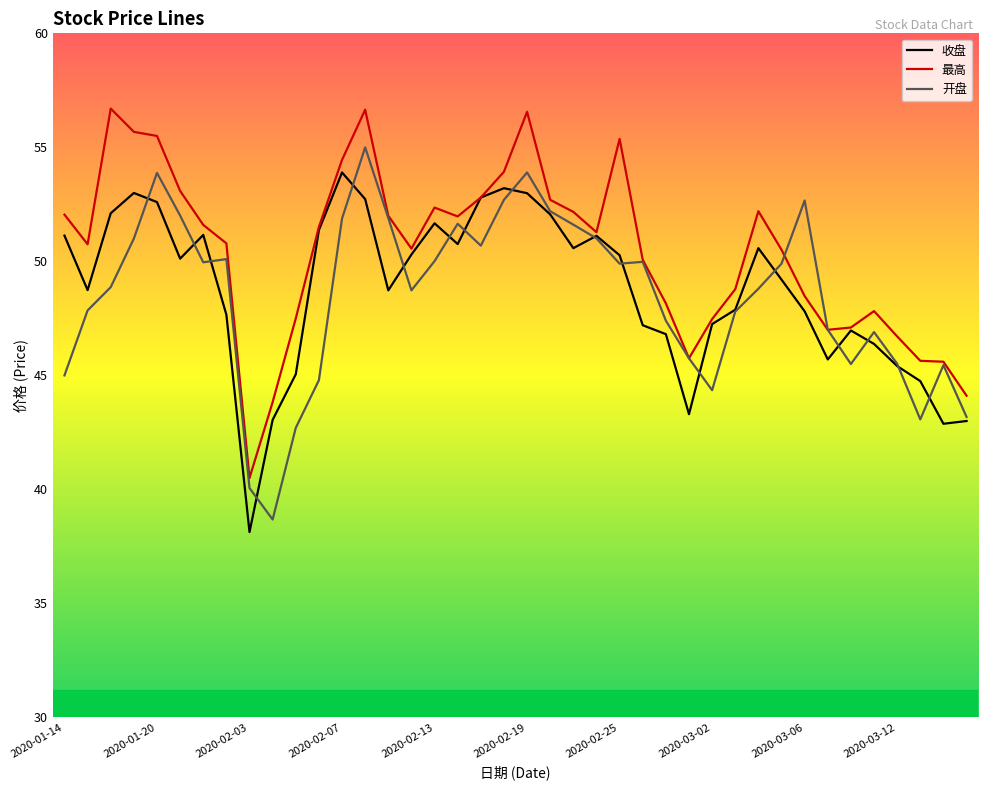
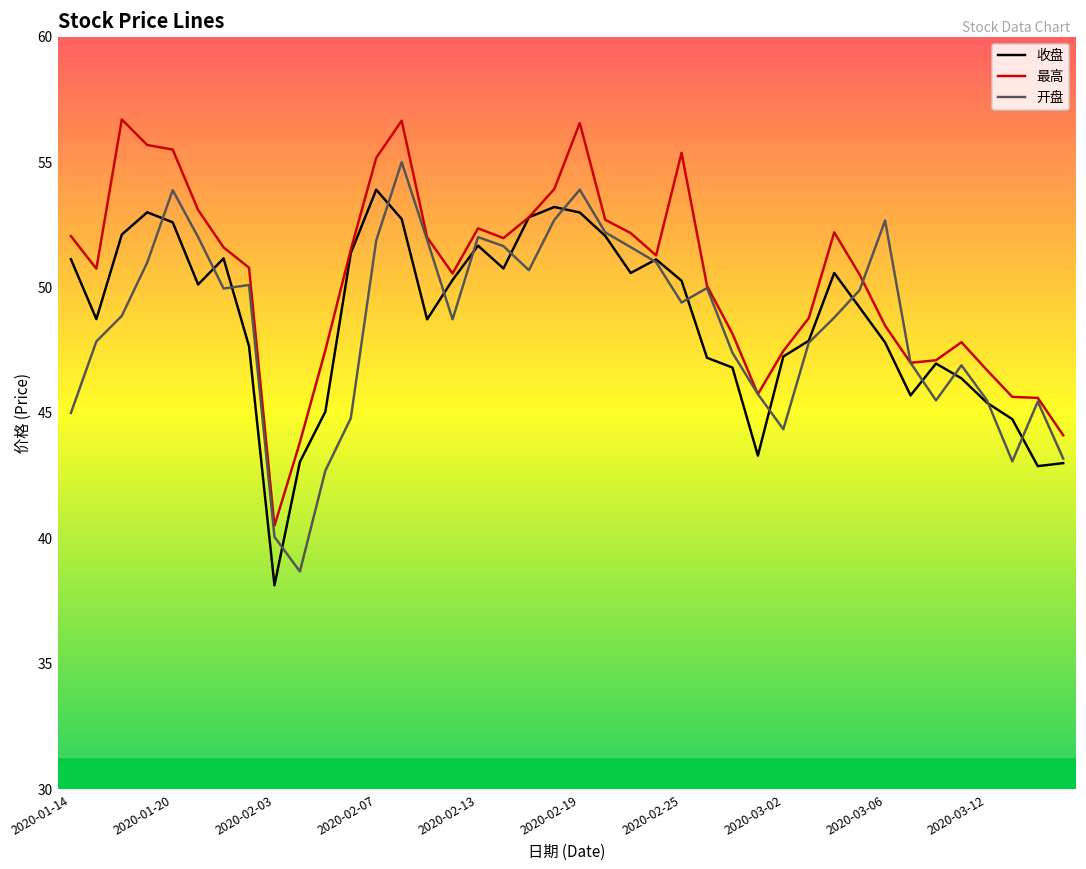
  {
    "收盘": {
      "2020-01-14": 51.1,
      "2020-01-20": 52.6,
      "2020-02-03": 38.1,
      "2020-02-07": 53.9,
      "2020-02-13": 51.7,
      "2020-02-19": 53.0,
      "2020-02-25": 50.3,
      "2020-03-02": 47.3,
      "2020-03-06": 47.8
    },
    "最高": {
      "2020-01-14": 52.1,
      "2020-01-20": 55.5,
      "2020-02-03": 40.5,
-     "2020-02-07": 54.5,
+     "2020-02-07": 55.2,
      "2020-02-13": 52.4,
      "2020-02-19": 56.6,
      "2020-02-25": 55.4,
      "2020-03-02": 47.5,
      "2020-03-06": 48.5,
      "2020-03-12": 46.7
    },
    "开盘": {
      "2020-01-14": 45.0,
      "2020-01-20": 53.9,
      "2020-02-03": 40.1,
      "2020-02-07": 51.9,
-     "2020-02-13": 50.0,
+     "2020-02-13": 52.0,
      "2020-02-19": 53.9,
-     "2020-02-25": 49.9,
+     "2020-02-25": 49.4,
      "2020-03-02": 44.4,
      "2020-03-06": 52.7
    }
  }
